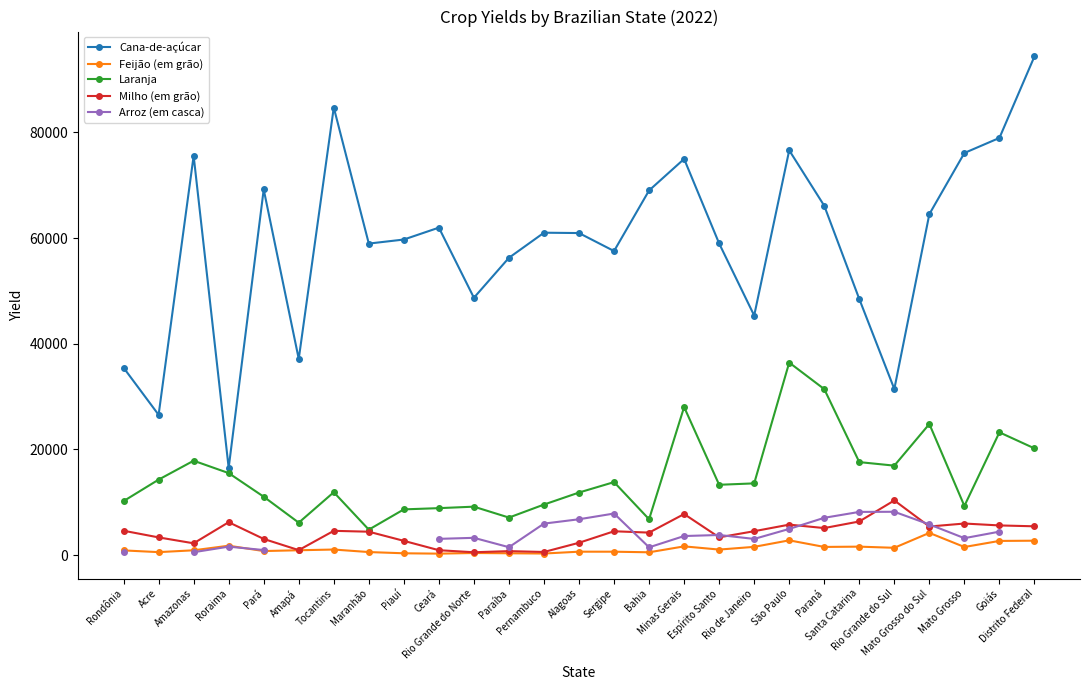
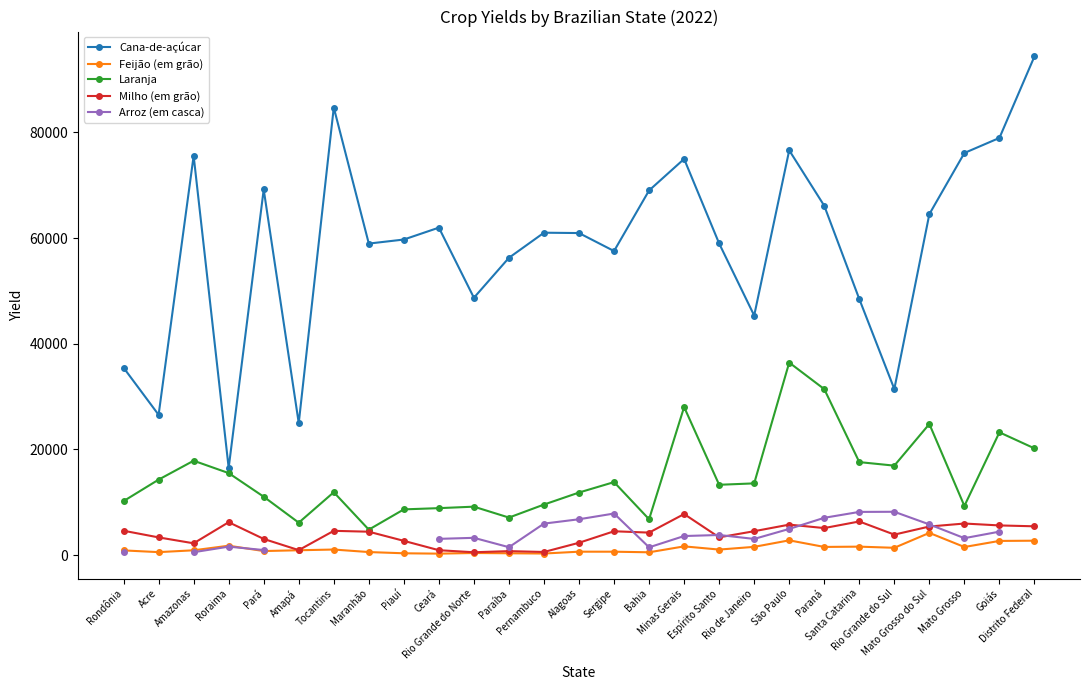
  {
    "Cana-de-açúcar": {
      "Rondônia": 35000,
      "Acre": 27000,
      "Amazonas": 76000,
      "Roraima": 17000,
      "Pará": 69000,
-     "Amapá": 37000,
+     "Amapá": 25000,
      "Tocantins": 85000,
      "Maranhão": 59000,
      "Piauí": 60000,
      "Ceará": 62000,
      "Rio Grande do Norte": 49000,
      "Paraíba": 56000,
      "Pernambuco": 61000,
      "Alagoas": 61000,
      "Sergipe": 58000,
      "Bahia": 69000,
      "Minas Gerais": 75000,
      "Espírito Santo": 59000,
      "Rio de Janeiro": 45000,
      "São Paulo": 77000,
      "Paraná": 66000,
      "Santa Catarina": 48000,
      "Rio Grande do Sul": 31000,
      "Mato Grosso do Sul": 65000,
      "Mato Grosso": 76000,
      "Goiás": 79000,
      "Distrito Federal": 94000
    },
    "Feijão (em grão)": {
      "Acre": 1000,
      "Tocantins": 1000,
      "Maranhão": 1000,
      "Piauí": 0,
      "Ceará": 0,
      "Alagoas": 1000,
      "Sergipe": 1000,
      "Bahia": 1000,
      "Minas Gerais": 2000,
      "Espírito Santo": 1000,
      "Rio de Janeiro": 2000,
      "São Paulo": 3000,
      "Paraná": 2000,
      "Santa Catarina": 2000,
      "Rio Grande do Sul": 1000,
      "Mato Grosso do Sul": 4000,
      "Mato Grosso": 2000,
      "Goiás": 3000,
      "Distrito Federal": 3000
    },
    "Laranja": {
      "Rondônia": 10000,
      "Acre": 14000,
      "Amazonas": 18000,
      "Roraima": 16000,
      "Pará": 11000,
      "Amapá": 6000,
      "Tocantins": 12000,
      "Piauí": 9000,
      "Ceará": 9000,
      "Rio Grande do Norte": 9000,
      "Paraíba": 7000,
      "Pernambuco": 10000,
      "Alagoas": 12000,
      "Sergipe": 14000,
      "Bahia": 7000,
      "Minas Gerais": 28000,
      "Espírito Santo": 13000,
      "Rio de Janeiro": 14000,
      "São Paulo": 36000,
      "Paraná": 31000,
      "Santa Catarina": 18000,
      "Rio Grande do Sul": 17000,
      "Mato Grosso do Sul": 25000,
      "Mato Grosso": 9000,
      "Goiás": 23000,
      "Distrito Federal": 20000
    },
    "Milho (em grão)": {
      "Rondônia": 5000,
      "Acre": 3000,
      "Amazonas": 2000,
      "Roraima": 6000,
      "Pará": 3000,
      "Tocantins": 5000,
      "Piauí": 3000,
      "Ceará": 1000,
      "Alagoas": 2000,
      "Sergipe": 5000,
      "Bahia": 4000,
      "Minas Gerais": 8000,
      "Rio de Janeiro": 5000,
      "São Paulo": 6000,
      "Paraná": 5000,
      "Santa Catarina": 6000,
-     "Rio Grande do Sul": 10000,
+     "Rio Grande do Sul": 4000,
      "Mato Grosso": 6000,
      "Goiás": 6000,
      "Distrito Federal": 5000
    },
    "Arroz (em casca)": {
      "Ceará": 3000,
      "Rio Grande do Norte": 3000,
      "Paraíba": 1000,
      "Pernambuco": 6000,
      "Alagoas": 7000,
      "Sergipe": 8000,
      "Bahia": 1000,
      "Minas Gerais": 4000,
      "Rio de Janeiro": 3000,
      "São Paulo": 5000,
      "Paraná": 7000,
      "Santa Catarina": 8000,
      "Rio Grande do Sul": 8000,
      "Mato Grosso": 3000,
      "Goiás": 4000
    }
  }
